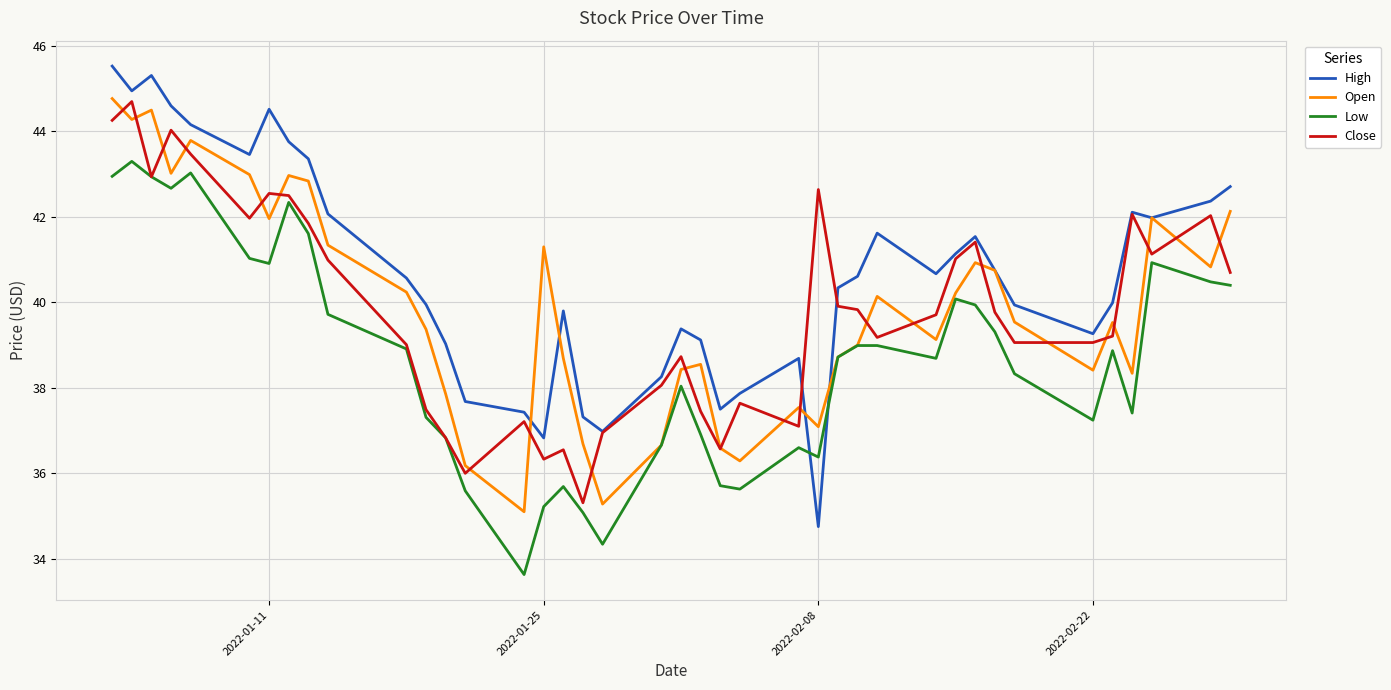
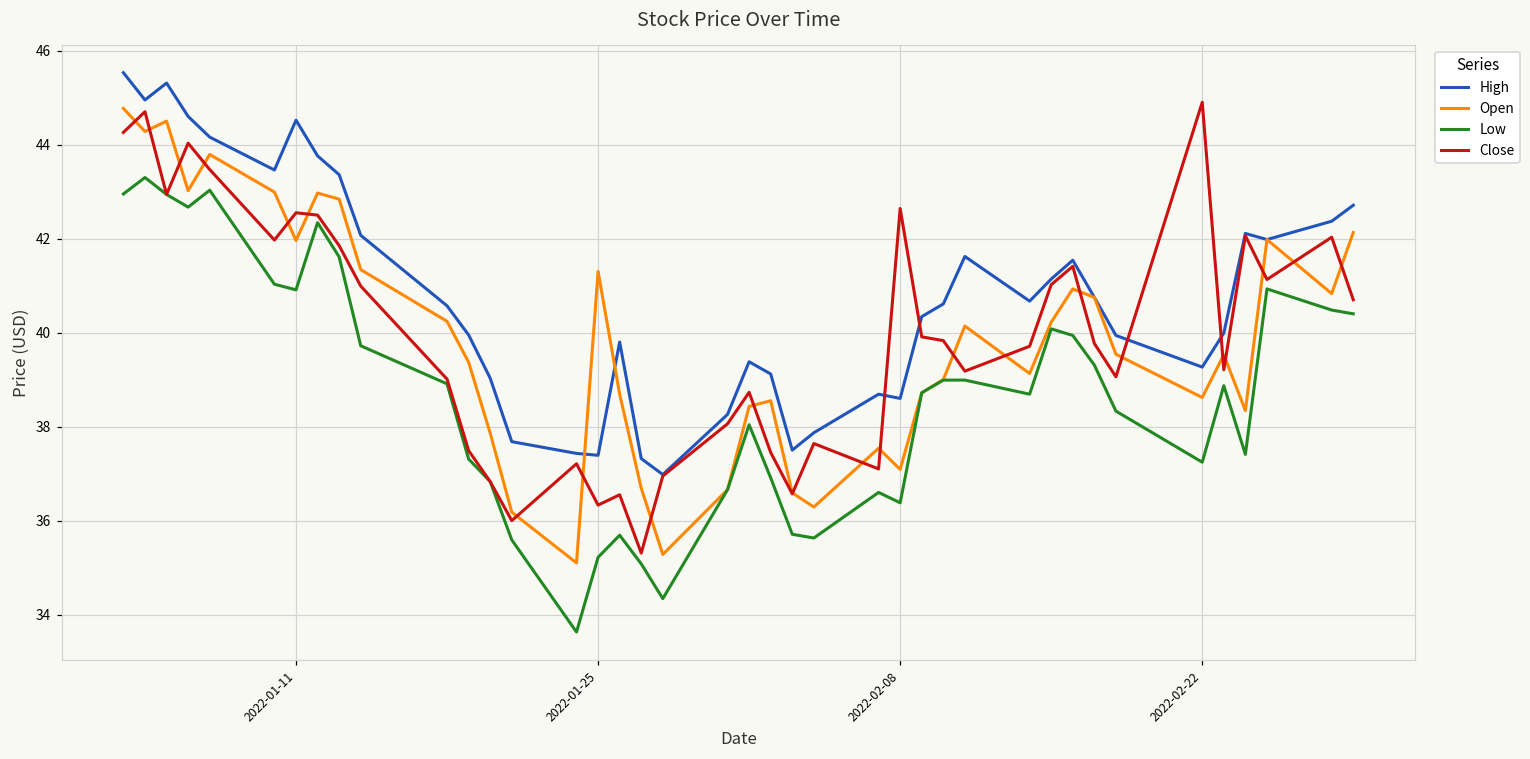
  {
    "High": {
      "2022-01-11": 44.5,
-     "2022-01-25": 36.8,
-     "2022-02-08": 34.8,
+     "2022-01-25": 37.4,
+     "2022-02-08": 38.6,
      "2022-02-22": 39.3
    },
    "Open": {
      "2022-01-11": 42.0,
      "2022-01-25": 41.3,
      "2022-02-08": 37.1,
-     "2022-02-22": 38.4
+     "2022-02-22": 38.6
    },
    "Low": {
      "2022-01-11": 40.9,
      "2022-01-25": 35.2,
      "2022-02-08": 36.4,
      "2022-02-22": 37.2
    },
    "Close": {
      "2022-01-11": 42.5,
      "2022-01-25": 36.3,
      "2022-02-08": 42.6,
-     "2022-02-22": 39.1
+     "2022-02-22": 44.9
    }
  }
